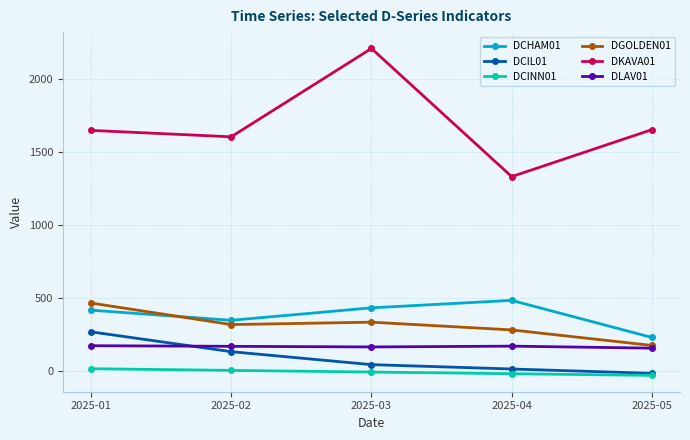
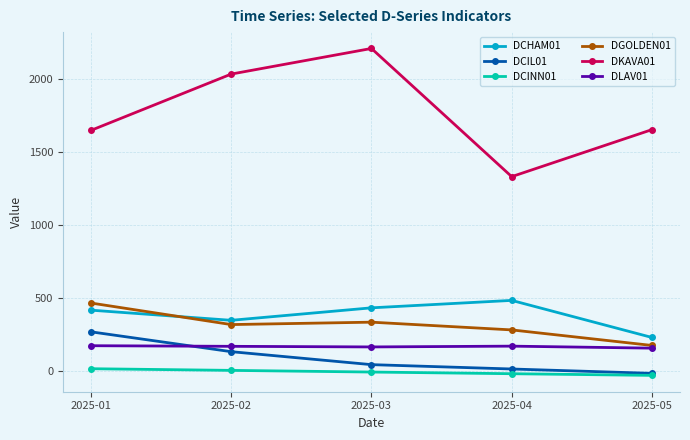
  {
    "DCIL01": {
      "2025-01": 270,
      "2025-02": 130,
      "2025-03": 40,
      "2025-04": 10
    },
    "DGOLDEN01": {
      "2025-01": 470,
      "2025-02": 320,
      "2025-03": 340,
      "2025-04": 280,
      "2025-05": 180
    },
    "DKAVA01": {
      "2025-01": 1650,
-     "2025-02": 1610,
+     "2025-02": 2030,
      "2025-03": 2210,
      "2025-04": 1330,
      "2025-05": 1650
    },
    "DLAV01": {
      "2025-01": 170,
      "2025-02": 170,
      "2025-03": 170,
      "2025-04": 170,
      "2025-05": 160
    }
  }
